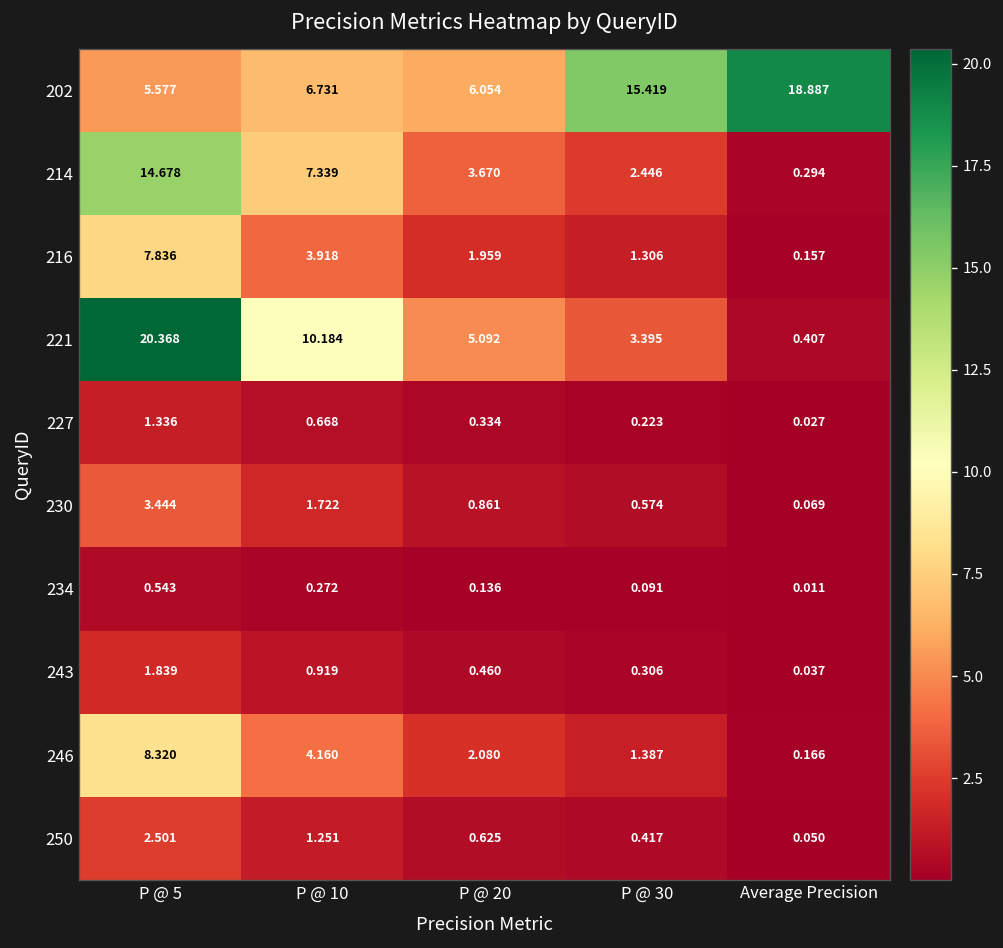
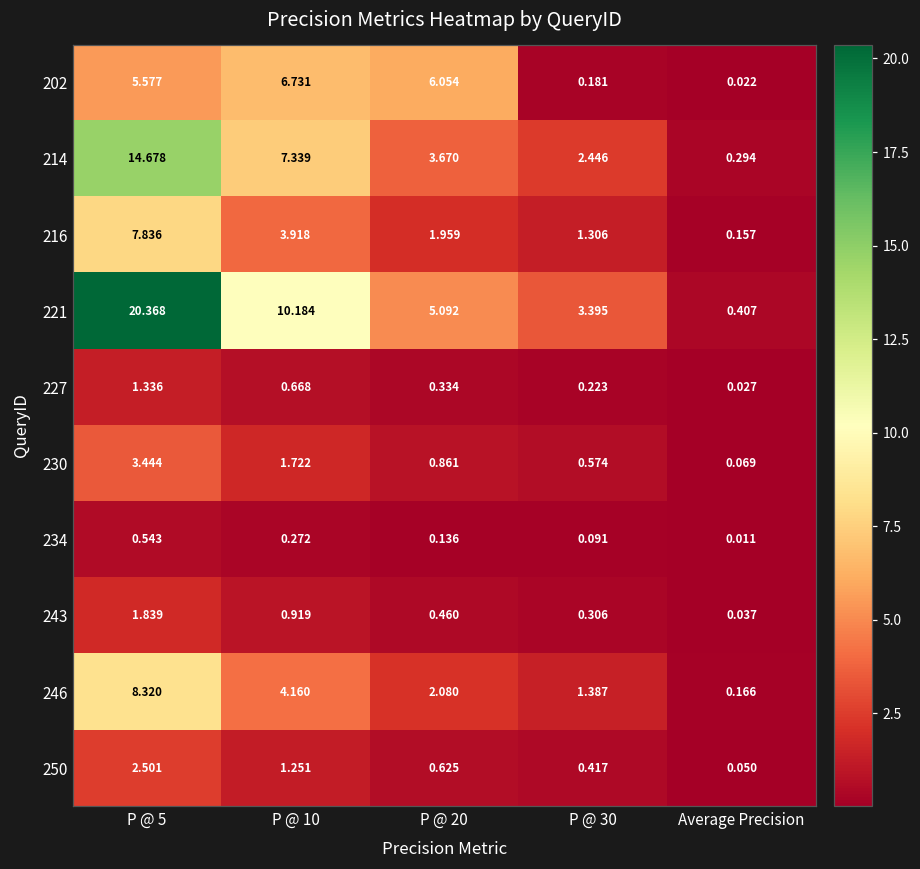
  {
    "202": {
      "P @ 5": 5.577,
      "P @ 10": 6.731,
      "P @ 20": 6.054,
-     "P @ 30": 15.419,
-     "Average Precision": 18.887
+     "P @ 30": 0.181,
+     "Average Precision": 0.022
    },
    "214": {
      "P @ 5": 14.678,
      "P @ 10": 7.339,
      "P @ 20": 3.670,
      "P @ 30": 2.446,
      "Average Precision": 0.294
    },
    "216": {
      "P @ 5": 7.836,
      "P @ 10": 3.918,
      "P @ 20": 1.959,
      "P @ 30": 1.306,
      "Average Precision": 0.157
    },
    "221": {
      "P @ 5": 20.368,
      "P @ 10": 10.184,
      "P @ 20": 5.092,
      "P @ 30": 3.395,
      "Average Precision": 0.407
    },
    "227": {
      "P @ 5": 1.336,
      "P @ 10": 0.668,
      "P @ 20": 0.334,
      "P @ 30": 0.223,
      "Average Precision": 0.027
    },
    "230": {
      "P @ 5": 3.444,
      "P @ 10": 1.722,
      "P @ 20": 0.861,
      "P @ 30": 0.574,
      "Average Precision": 0.069
    },
    "234": {
      "P @ 5": 0.543,
      "P @ 10": 0.272,
      "P @ 20": 0.136,
      "P @ 30": 0.091,
      "Average Precision": 0.011
    },
    "243": {
      "P @ 5": 1.839,
      "P @ 10": 0.919,
      "P @ 20": 0.460,
      "P @ 30": 0.306,
      "Average Precision": 0.037
    },
    "246": {
      "P @ 5": 8.320,
      "P @ 10": 4.160,
      "P @ 20": 2.080,
      "P @ 30": 1.387,
      "Average Precision": 0.166
    },
    "250": {
      "P @ 5": 2.501,
      "P @ 10": 1.251,
      "P @ 20": 0.625,
      "P @ 30": 0.417,
      "Average Precision": 0.050
    }
  }
